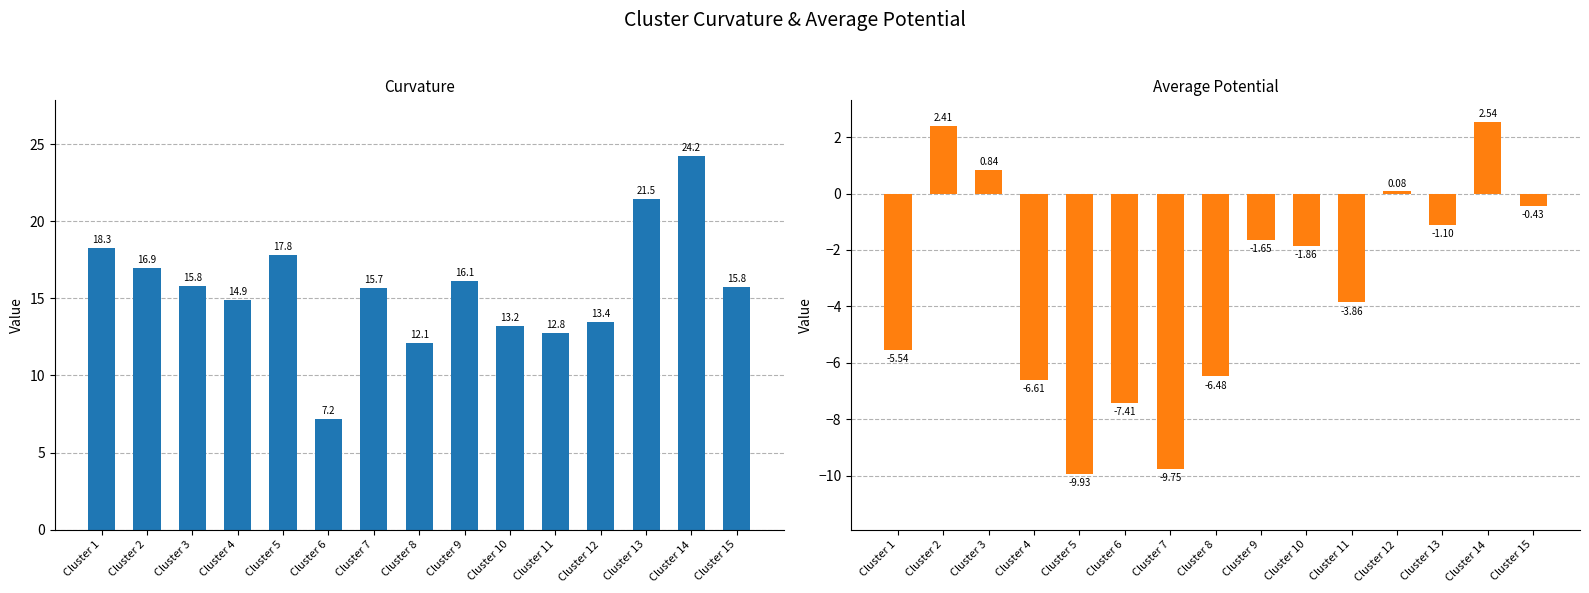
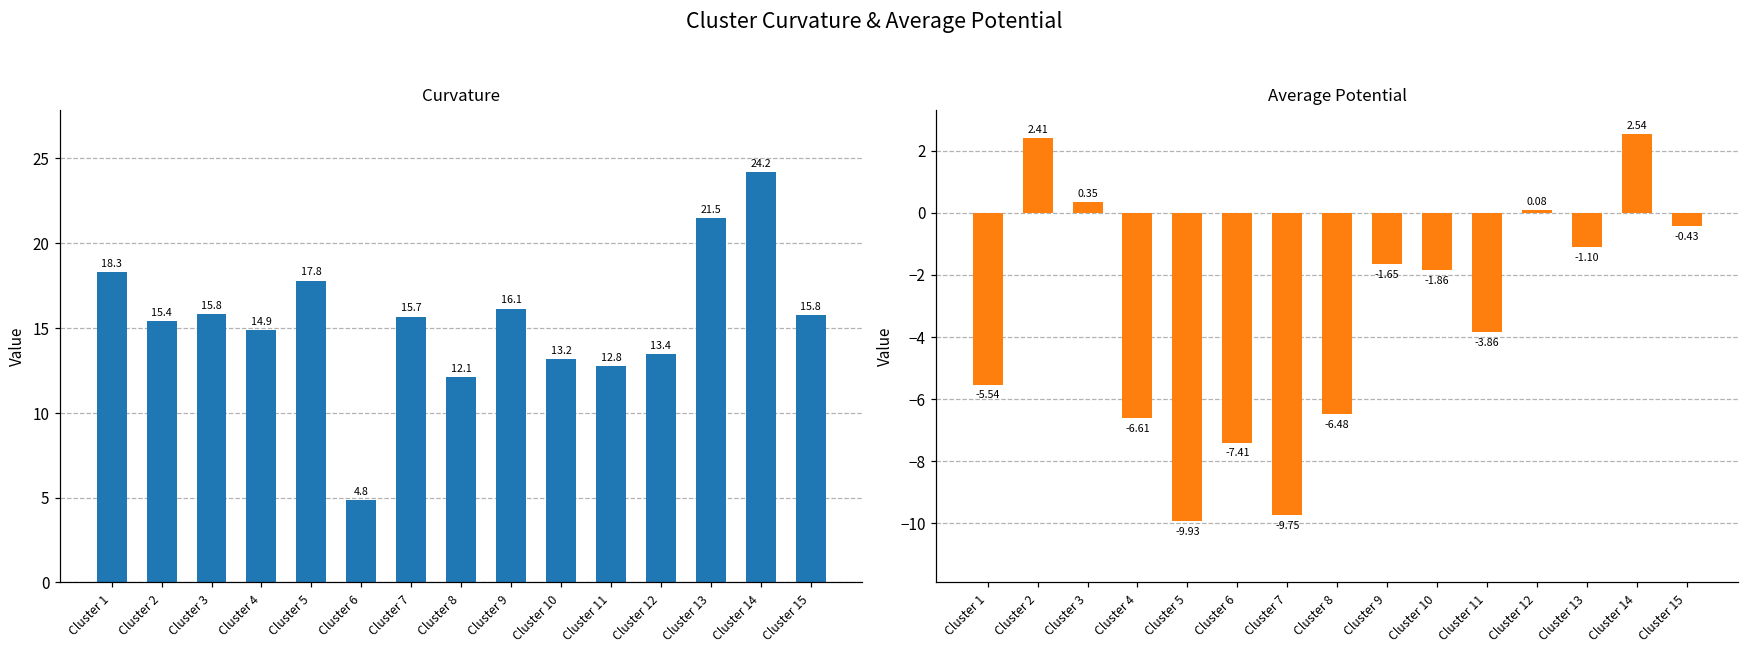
  {
    "Curvature": {
      "Cluster 1": 18.3,
-     "Cluster 2": 16.9,
+     "Cluster 2": 15.4,
      "Cluster 3": 15.8,
      "Cluster 4": 14.9,
      "Cluster 5": 17.8,
-     "Cluster 6": 7.2,
+     "Cluster 6": 4.8,
      "Cluster 7": 15.7,
      "Cluster 8": 12.1,
      "Cluster 9": 16.1,
      "Cluster 10": 13.2,
      "Cluster 11": 12.8,
      "Cluster 12": 13.4,
      "Cluster 13": 21.5,
      "Cluster 14": 24.2,
      "Cluster 15": 15.8
    },
    "Average Potential": {
      "Cluster 1": -5.54,
      "Cluster 2": 2.41,
-     "Cluster 3": 0.84,
+     "Cluster 3": 0.35,
      "Cluster 4": -6.61,
      "Cluster 5": -9.93,
      "Cluster 6": -7.41,
      "Cluster 7": -9.75,
      "Cluster 8": -6.48,
      "Cluster 9": -1.65,
      "Cluster 10": -1.86,
      "Cluster 11": -3.86,
      "Cluster 12": 0.08,
      "Cluster 13": -1.10,
      "Cluster 14": 2.54,
      "Cluster 15": -0.43
    }
  }
